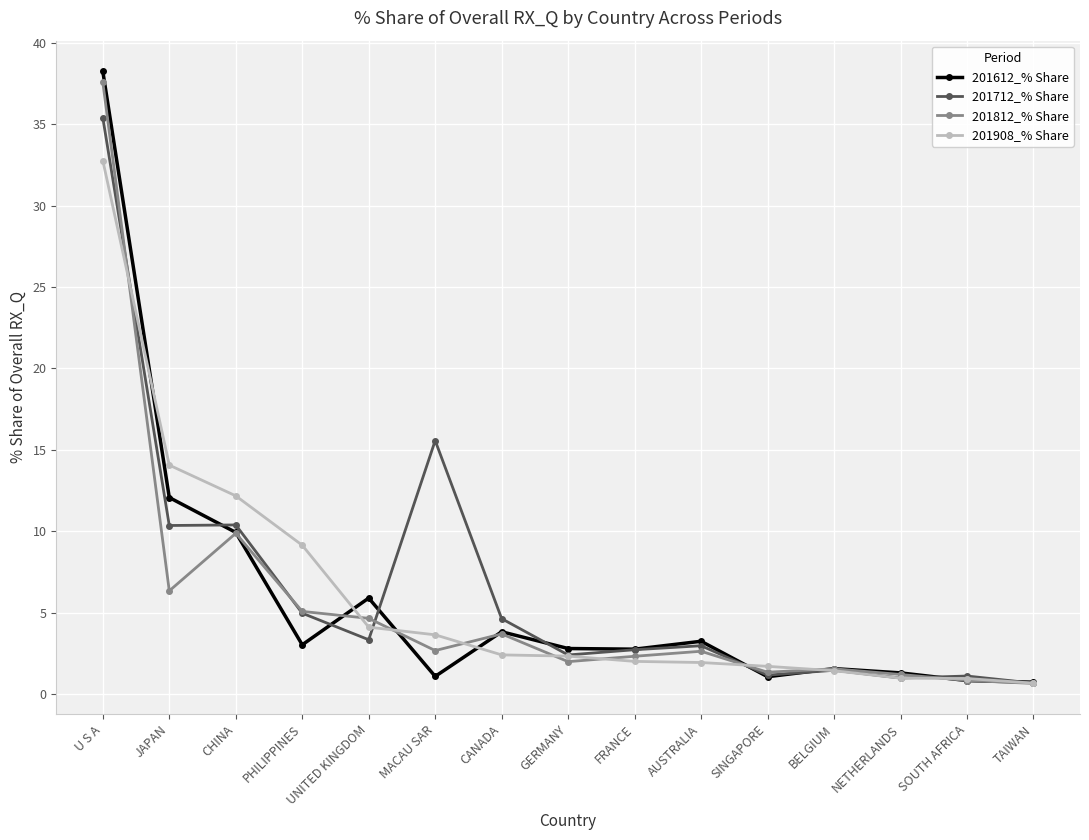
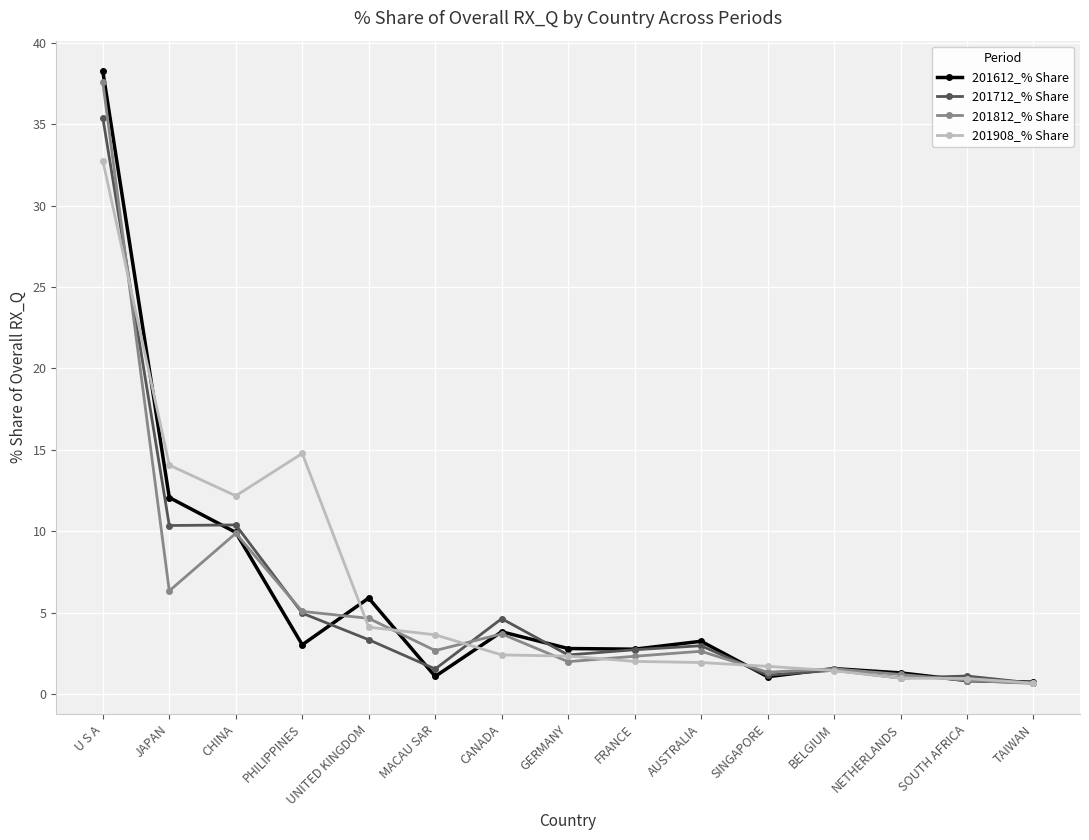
  {
    "201612_% Share": {
      "U S A": 38.2,
      "JAPAN": 12.1,
      "PHILIPPINES": 3.0,
      "UNITED KINGDOM": 5.9,
      "MACAU SAR": 1.1,
      "GERMANY": 2.8,
      "AUSTRALIA": 3.2
    },
    "201712_% Share": {
      "U S A": 35.4,
      "JAPAN": 10.3,
      "CHINA": 10.4,
      "UNITED KINGDOM": 3.3,
-     "MACAU SAR": 15.6,
+     "MACAU SAR": 1.5,
      "CANADA": 4.6,
      "AUSTRALIA": 3.0
    },
    "201812_% Share": {
      "U S A": 37.6,
      "JAPAN": 6.3,
      "UNITED KINGDOM": 4.6,
      "MACAU SAR": 2.7,
      "GERMANY": 2.0,
      "FRANCE": 2.3,
      "AUSTRALIA": 2.6,
      "SINGAPORE": 1.3
    },
    "201908_% Share": {
      "U S A": 32.8,
      "JAPAN": 14.1,
      "CHINA": 12.2,
-     "PHILIPPINES": 9.1,
+     "PHILIPPINES": 14.8,
      "UNITED KINGDOM": 4.1,
      "MACAU SAR": 3.6,
      "CANADA": 2.4,
      "FRANCE": 2.0,
      "AUSTRALIA": 1.9,
      "SINGAPORE": 1.7
    }
  }
